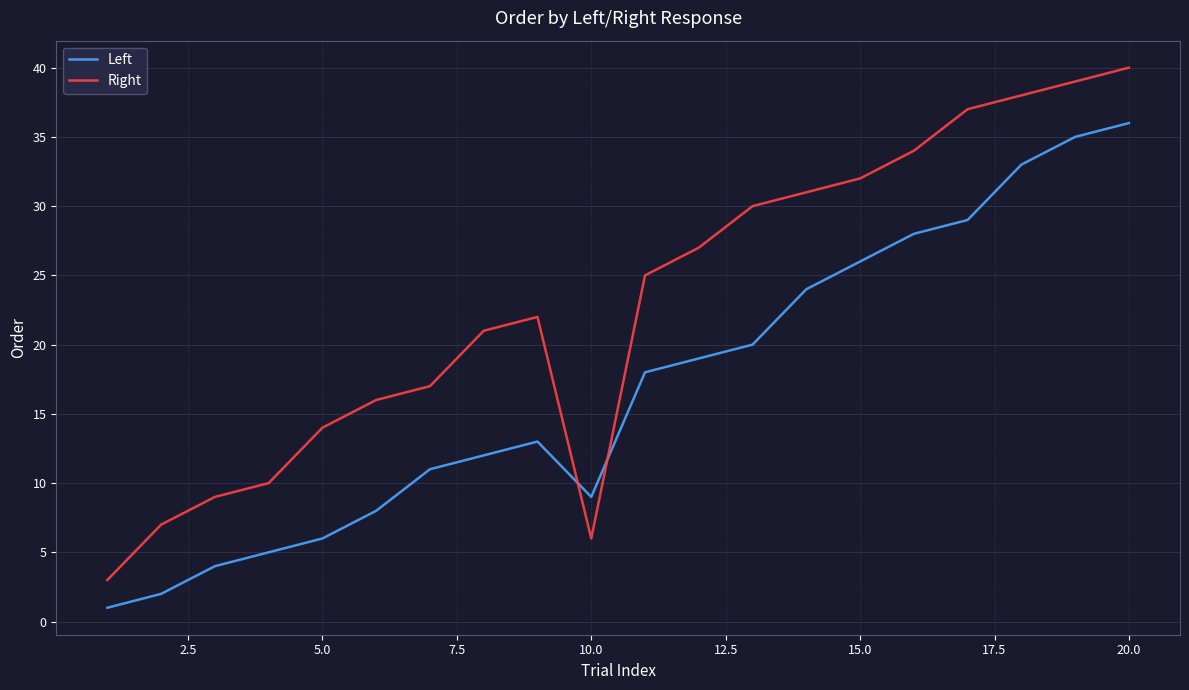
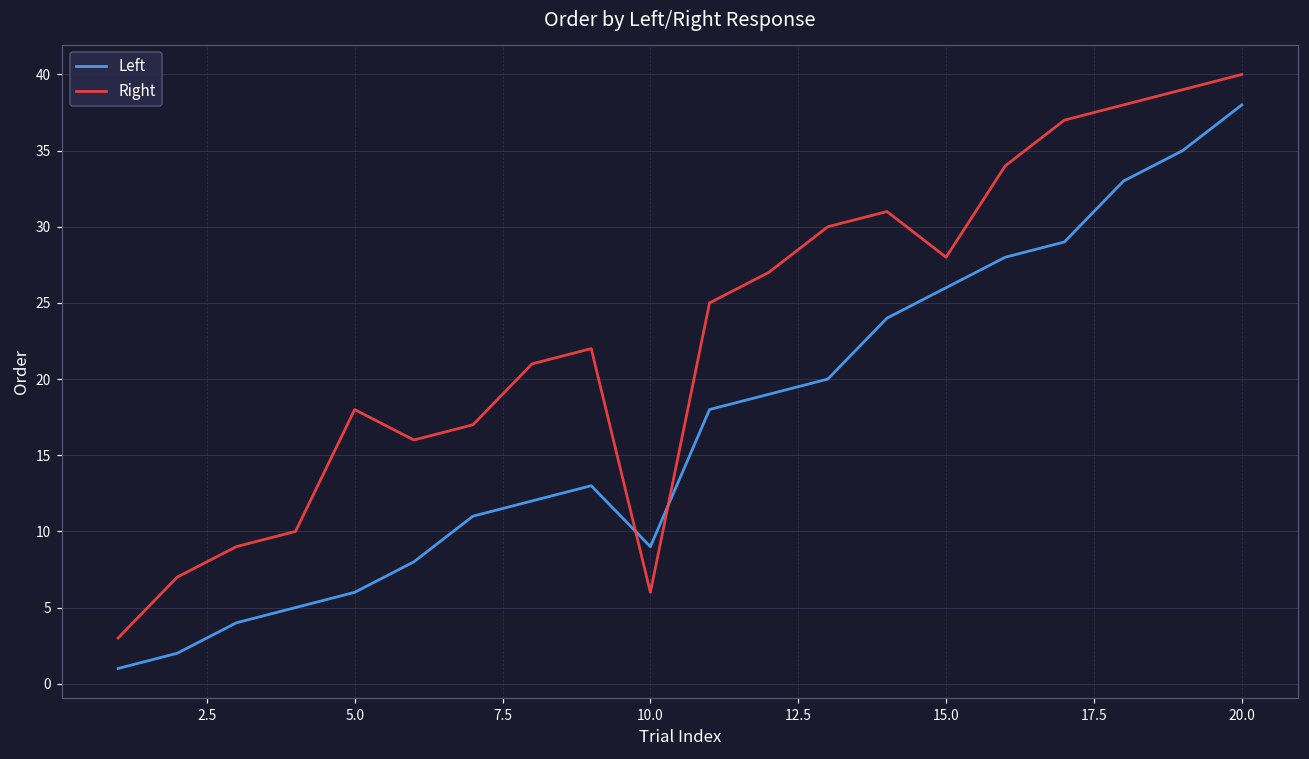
  {
    "Left": {
      "5.0": 6,
      "10.0": 9,
      "15.0": 26,
-     "20.0": 36
+     "20.0": 38
    },
    "Right": {
-     "5.0": 14,
+     "5.0": 18,
      "10.0": 6,
-     "15.0": 32,
+     "15.0": 28,
      "20.0": 40
    }
  }
